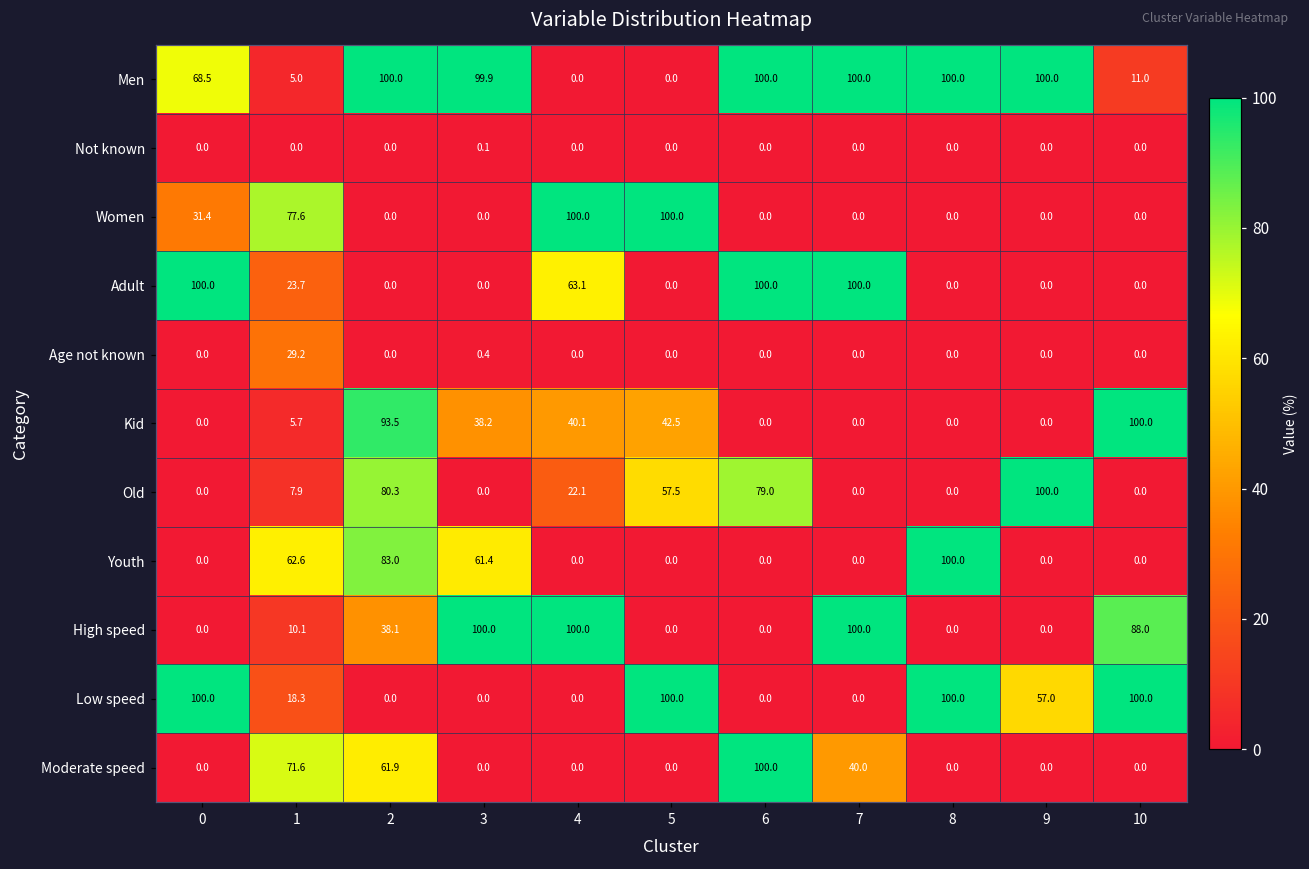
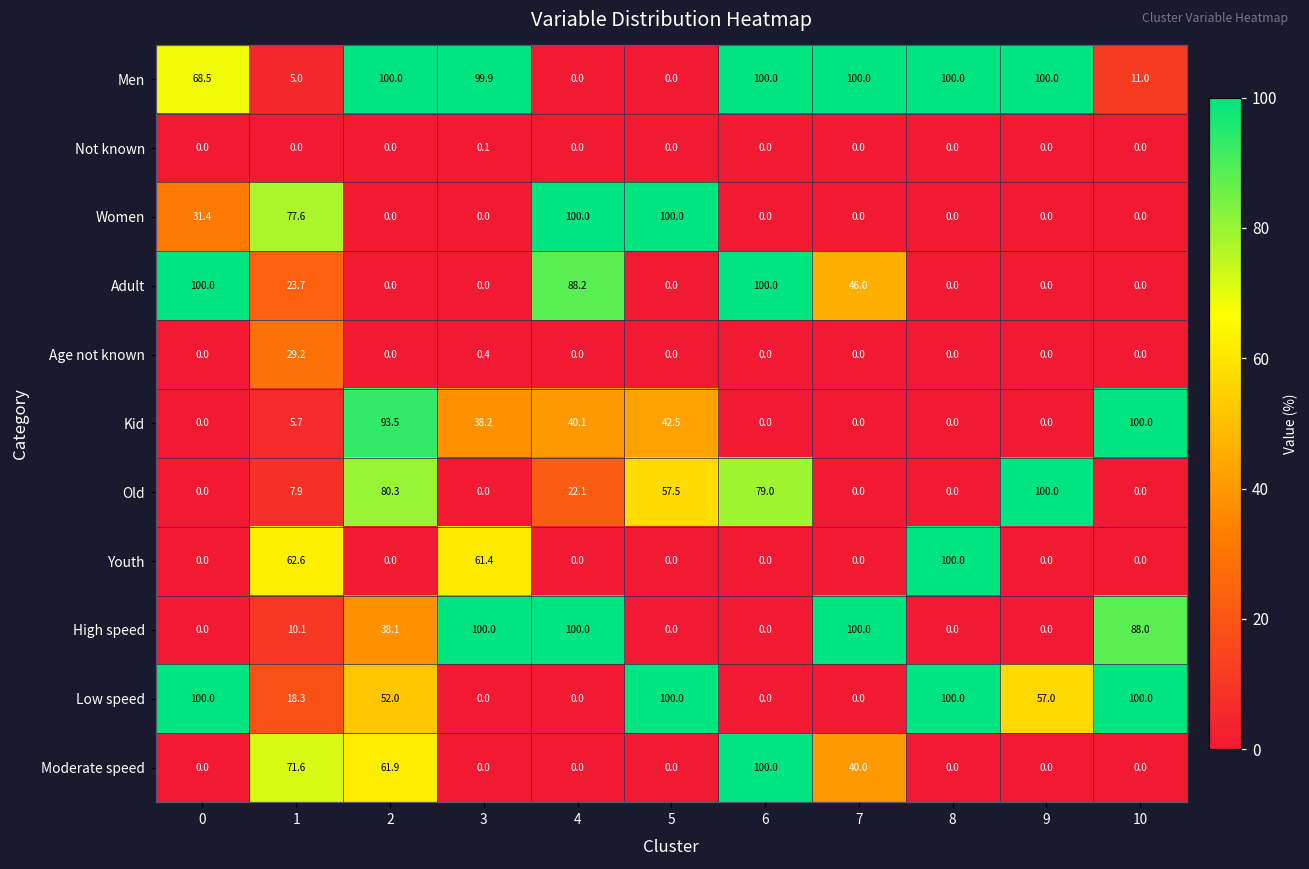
  {
    "Men": {
      "0": 68.5,
      "1": 5.0,
      "2": 100.0,
      "3": 99.9,
      "4": 0.0,
      "5": 0.0,
      "6": 100.0,
      "7": 100.0,
      "8": 100.0,
      "9": 100.0,
      "10": 11.0
    },
    "Not known": {
      "0": 0.0,
      "1": 0.0,
      "2": 0.0,
      "3": 0.1,
      "4": 0.0,
      "5": 0.0,
      "6": 0.0,
      "7": 0.0,
      "8": 0.0,
      "9": 0.0,
      "10": 0.0
    },
    "Women": {
      "0": 31.4,
      "1": 77.6,
      "2": 0.0,
      "3": 0.0,
      "4": 100.0,
      "5": 100.0,
      "6": 0.0,
      "7": 0.0,
      "8": 0.0,
      "9": 0.0,
      "10": 0.0
    },
    "Adult": {
      "0": 100.0,
      "1": 23.7,
      "2": 0.0,
      "3": 0.0,
-     "4": 63.1,
+     "4": 88.2,
      "5": 0.0,
      "6": 100.0,
-     "7": 100.0,
+     "7": 46.0,
      "8": 0.0,
      "9": 0.0,
      "10": 0.0
    },
    "Age not known": {
      "0": 0.0,
      "1": 29.2,
      "2": 0.0,
      "3": 0.4,
      "4": 0.0,
      "5": 0.0,
      "6": 0.0,
      "7": 0.0,
      "8": 0.0,
      "9": 0.0,
      "10": 0.0
    },
    "Kid": {
      "0": 0.0,
      "1": 5.7,
      "2": 93.5,
      "3": 38.2,
      "4": 40.1,
      "5": 42.5,
      "6": 0.0,
      "7": 0.0,
      "8": 0.0,
      "9": 0.0,
      "10": 100.0
    },
    "Old": {
      "0": 0.0,
      "1": 7.9,
      "2": 80.3,
      "3": 0.0,
      "4": 22.1,
      "5": 57.5,
      "6": 79.0,
      "7": 0.0,
      "8": 0.0,
      "9": 100.0,
      "10": 0.0
    },
    "Youth": {
      "0": 0.0,
      "1": 62.6,
-     "2": 83.0,
+     "2": 0.0,
      "3": 61.4,
      "4": 0.0,
      "5": 0.0,
      "6": 0.0,
      "7": 0.0,
      "8": 100.0,
      "9": 0.0,
      "10": 0.0
    },
    "High speed": {
      "0": 0.0,
      "1": 10.1,
      "2": 38.1,
      "3": 100.0,
      "4": 100.0,
      "5": 0.0,
      "6": 0.0,
      "7": 100.0,
      "8": 0.0,
      "9": 0.0,
      "10": 88.0
    },
    "Low speed": {
      "0": 100.0,
      "1": 18.3,
-     "2": 0.0,
+     "2": 52.0,
      "3": 0.0,
      "4": 0.0,
      "5": 100.0,
      "6": 0.0,
      "7": 0.0,
      "8": 100.0,
      "9": 57.0,
      "10": 100.0
    },
    "Moderate speed": {
      "0": 0.0,
      "1": 71.6,
      "2": 61.9,
      "3": 0.0,
      "4": 0.0,
      "5": 0.0,
      "6": 100.0,
      "7": 40.0,
      "8": 0.0,
      "9": 0.0,
      "10": 0.0
    }
  }
